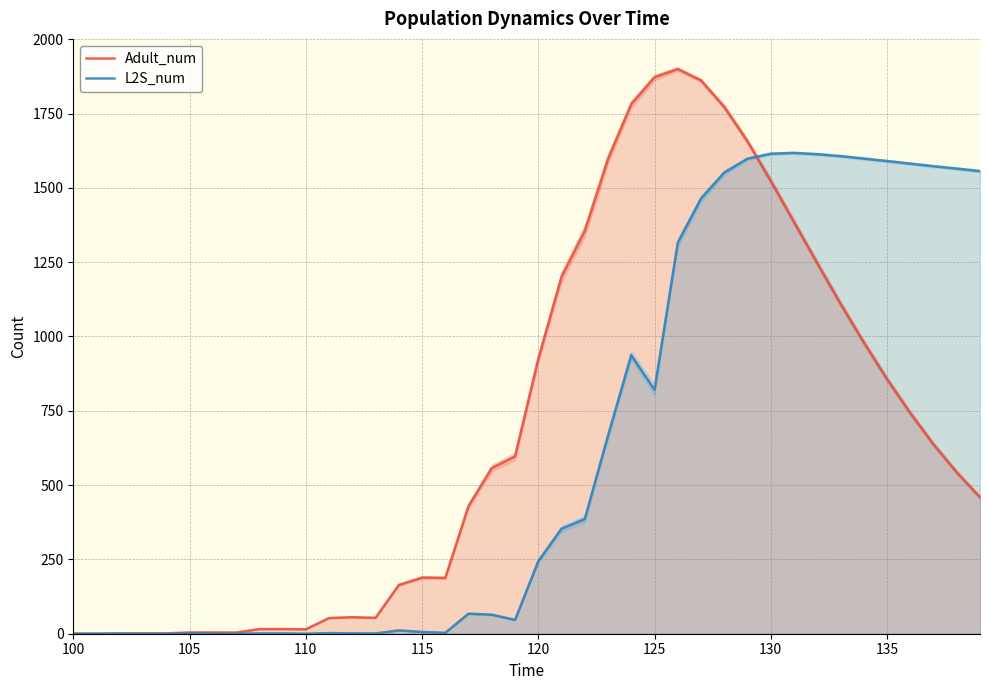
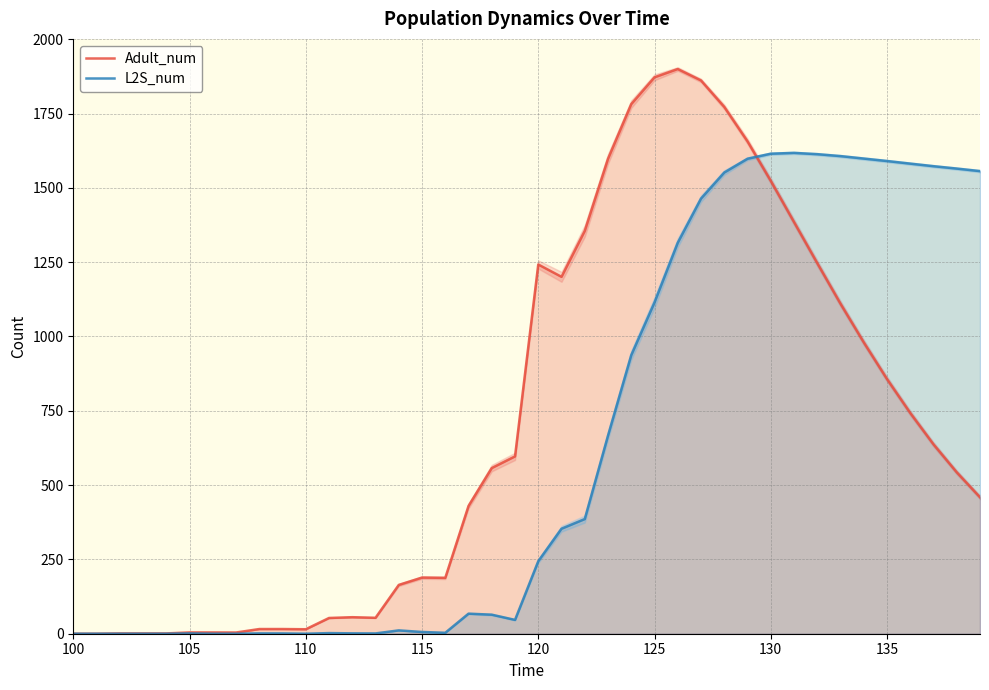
  {
    "Adult_num": {
-     "120": 920,
+     "120": 1240,
      "125": 1870,
      "130": 1520,
      "135": 860
    },
    "L2S_num": {
-     "125": 820
+     "125": 1110
    }
  }
